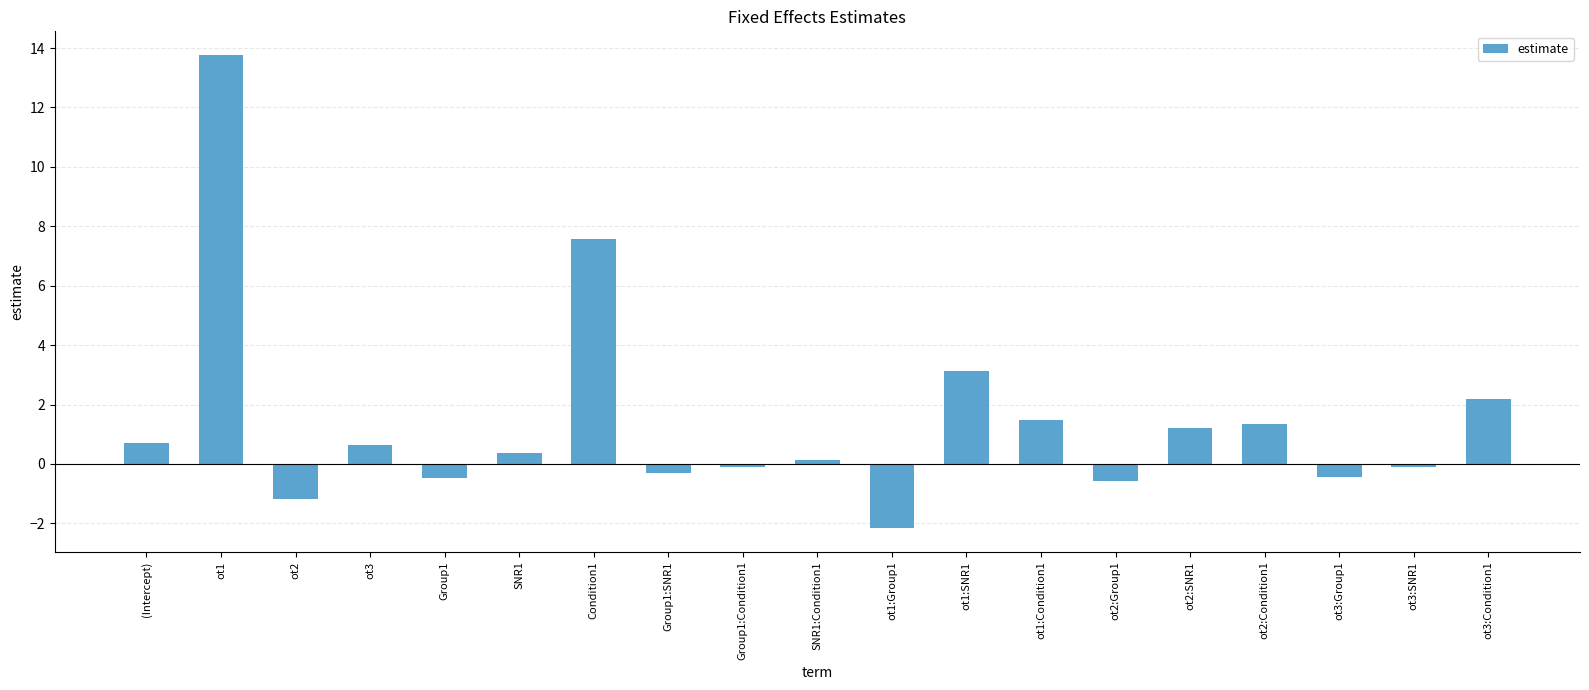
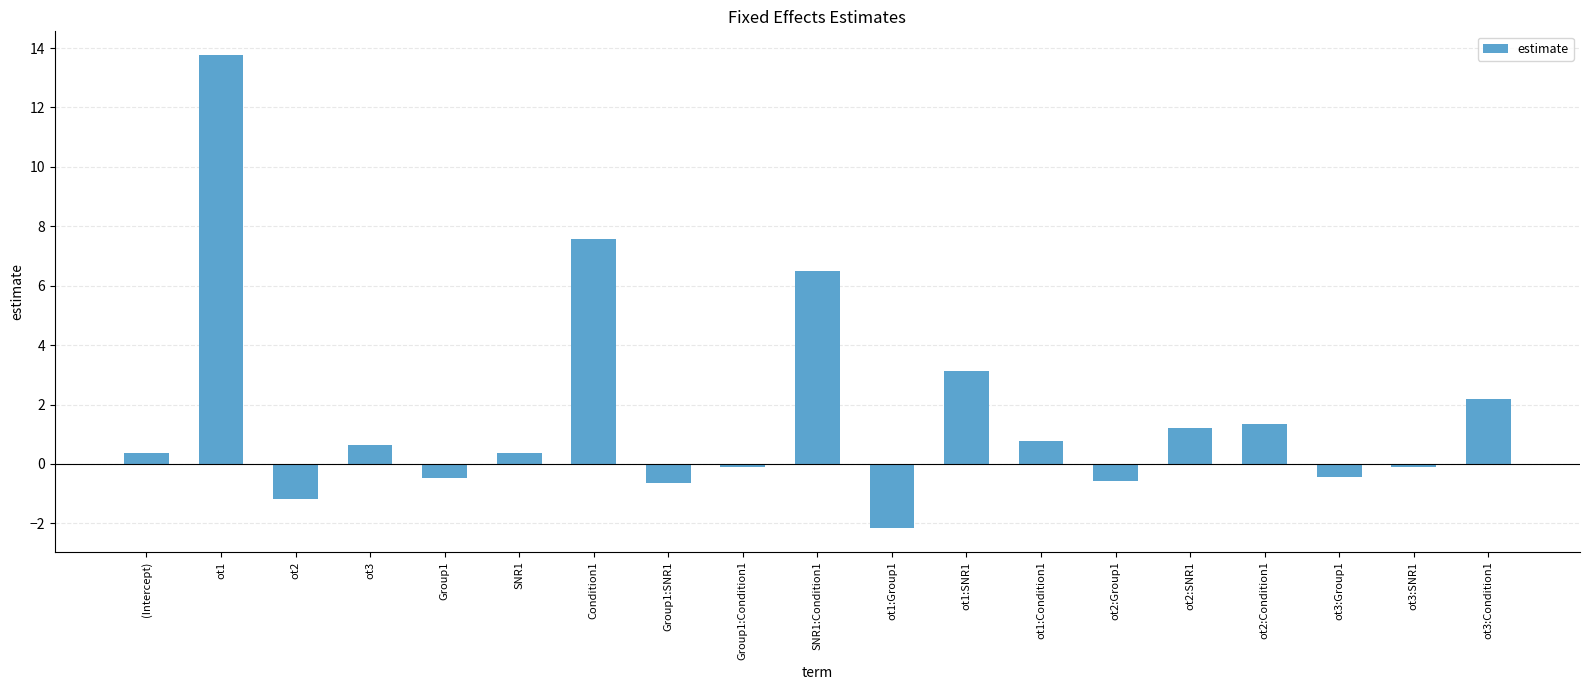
  {
-   "(Intercept)": 0.7,
+   "(Intercept)": 0.4,
    "ot1": 13.8,
    "ot2": -1.2,
    "ot3": 0.6,
    "Group1": -0.5,
    "SNR1": 0.4,
    "Condition1": 7.6,
-   "Group1:SNR1": -0.3,
+   "Group1:SNR1": -0.6,
    "Group1:Condition1": -0.1,
-   "SNR1:Condition1": 0.1,
+   "SNR1:Condition1": 6.5,
    "ot1:Group1": -2.2,
    "ot1:SNR1": 3.1,
-   "ot1:Condition1": 1.5,
+   "ot1:Condition1": 0.8,
    "ot2:Group1": -0.6,
    "ot2:SNR1": 1.2,
    "ot2:Condition1": 1.4,
    "ot3:Group1": -0.4,
    "ot3:SNR1": -0.1,
    "ot3:Condition1": 2.2
  }
